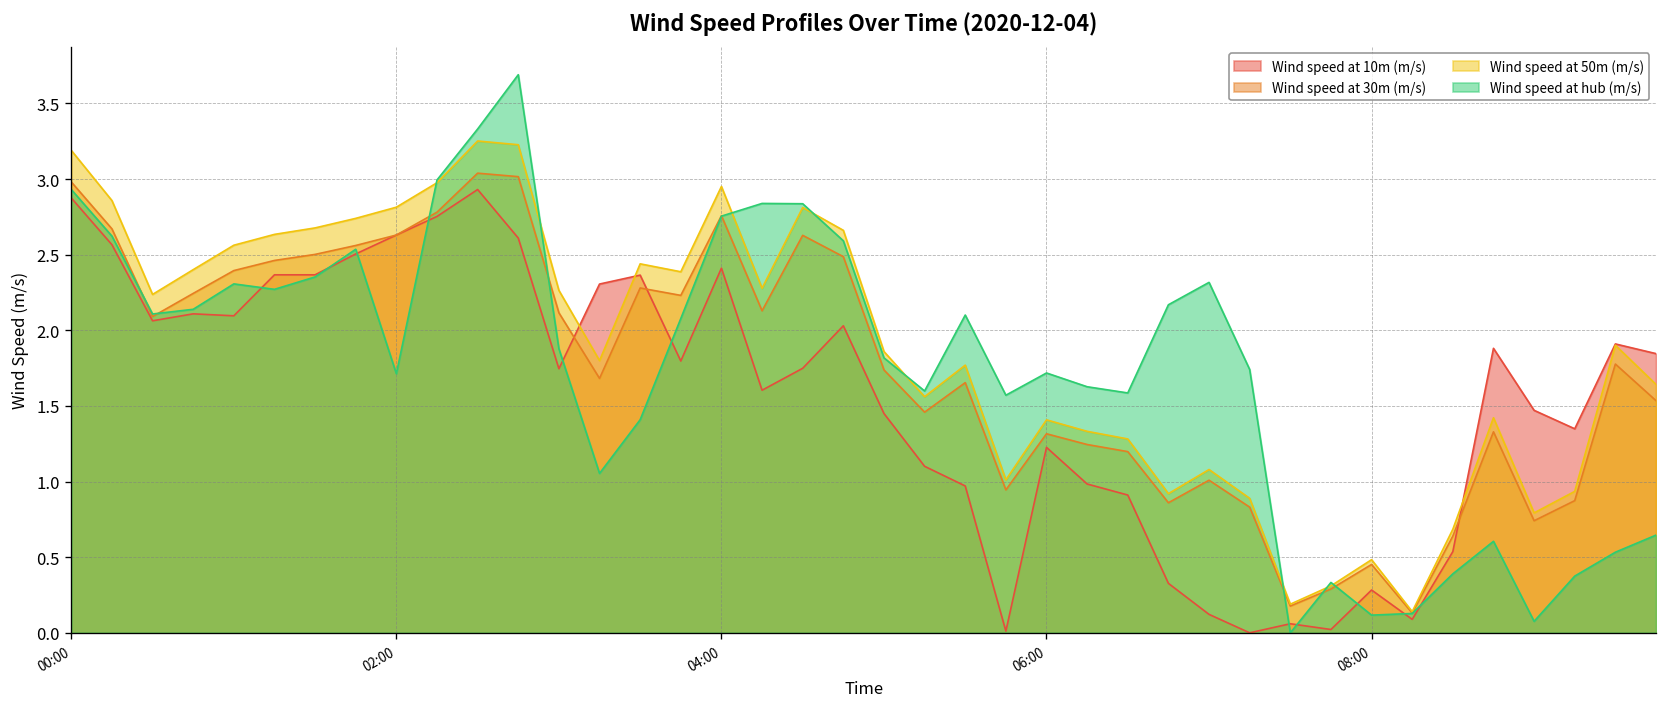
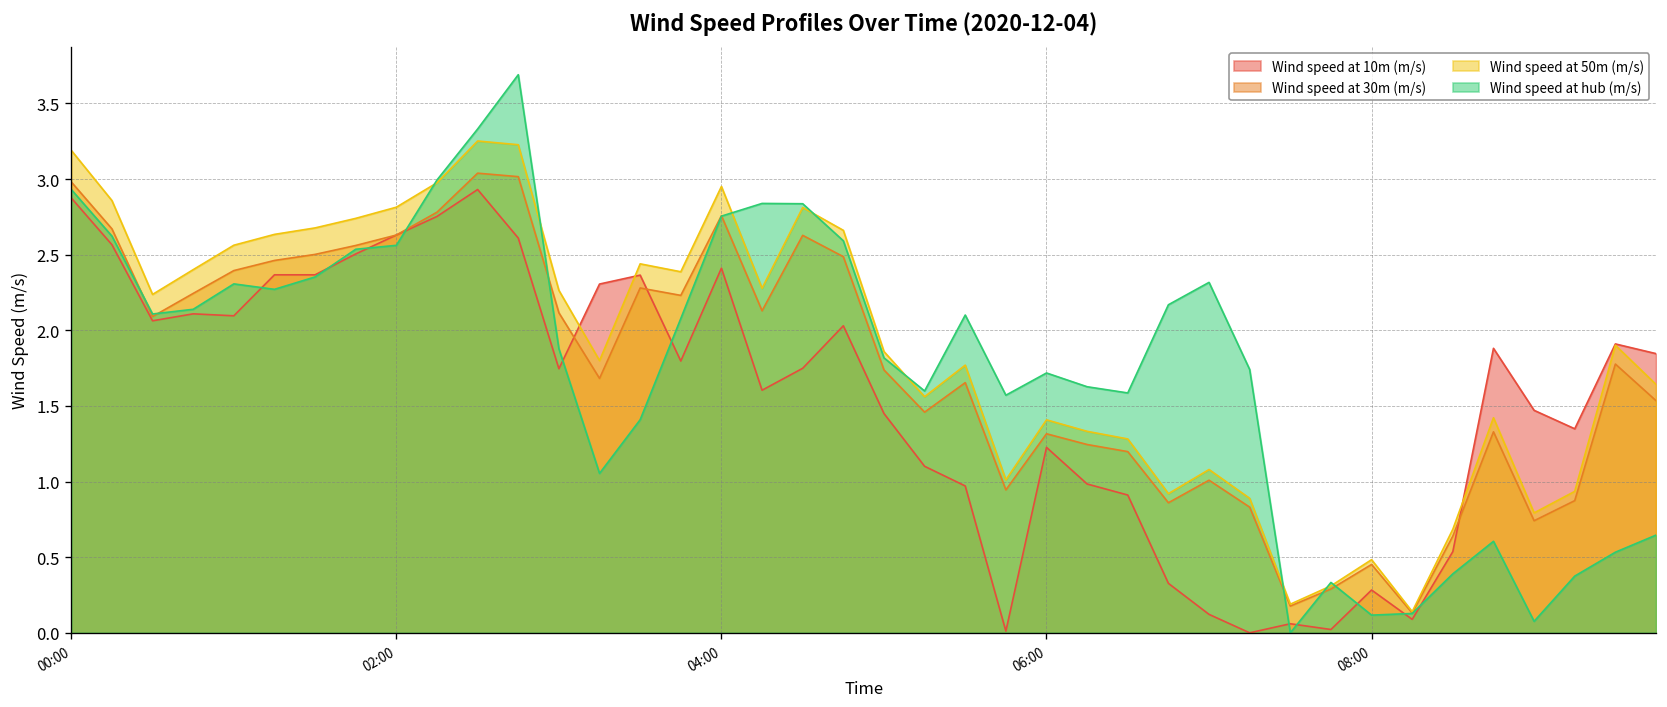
  {
    "Wind speed at hub (m/s)": {
      "00:00": 2.93,
-     "02:00": 1.71,
+     "02:00": 2.56,
      "06:00": 1.72,
      "08:00": 0.12
    }
  }
